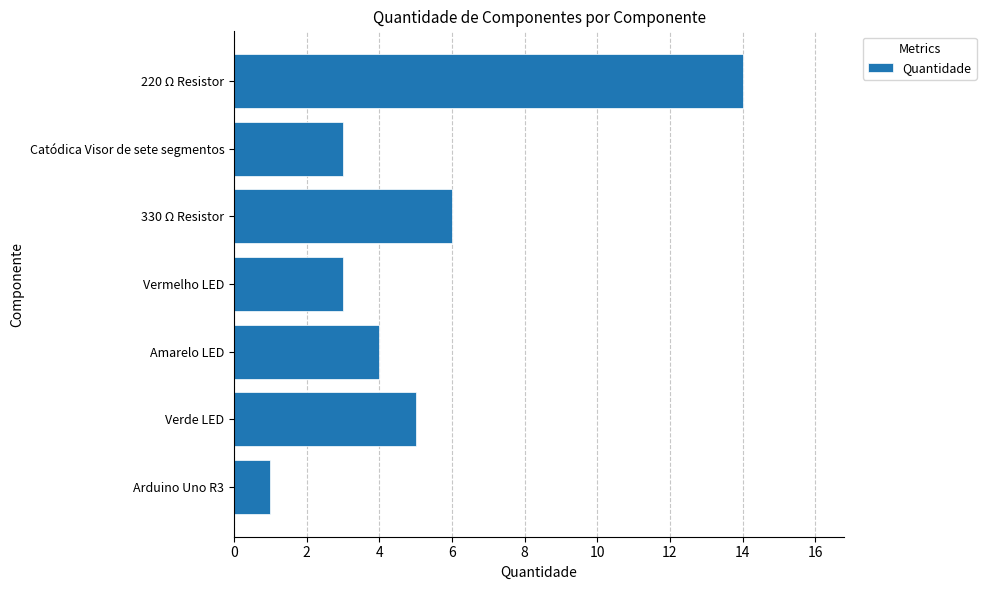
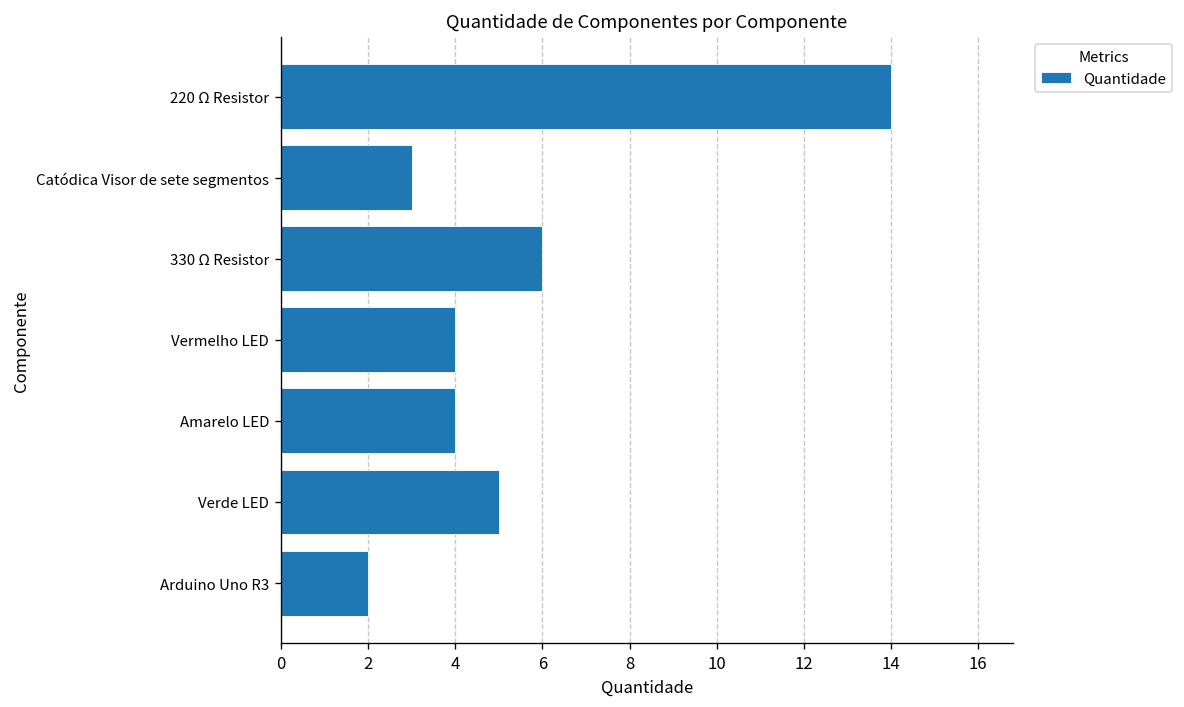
  {
    "220 Ω Resistor": 14,
    "Catódica Visor de sete segmentos": 3,
    "330 Ω Resistor": 6,
-   "Vermelho LED": 3,
+   "Vermelho LED": 4,
    "Amarelo LED": 4,
    "Verde LED": 5,
-   "Arduino Uno R3": 1
+   "Arduino Uno R3": 2
  }
